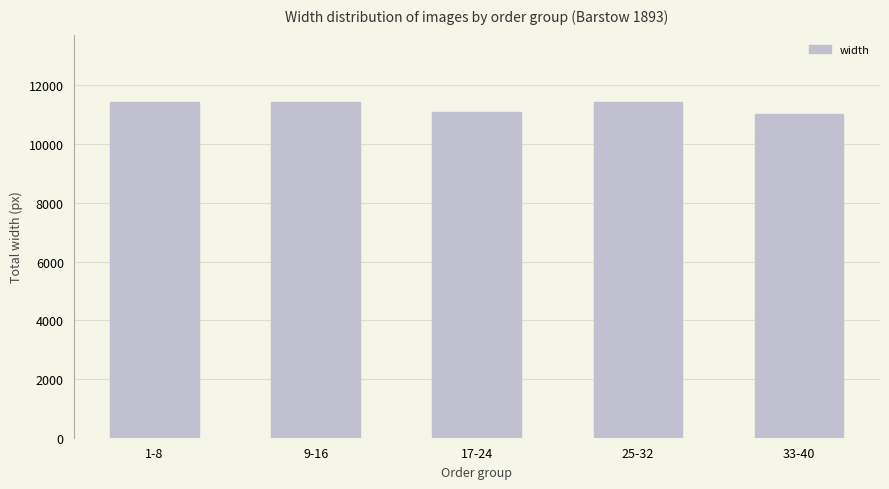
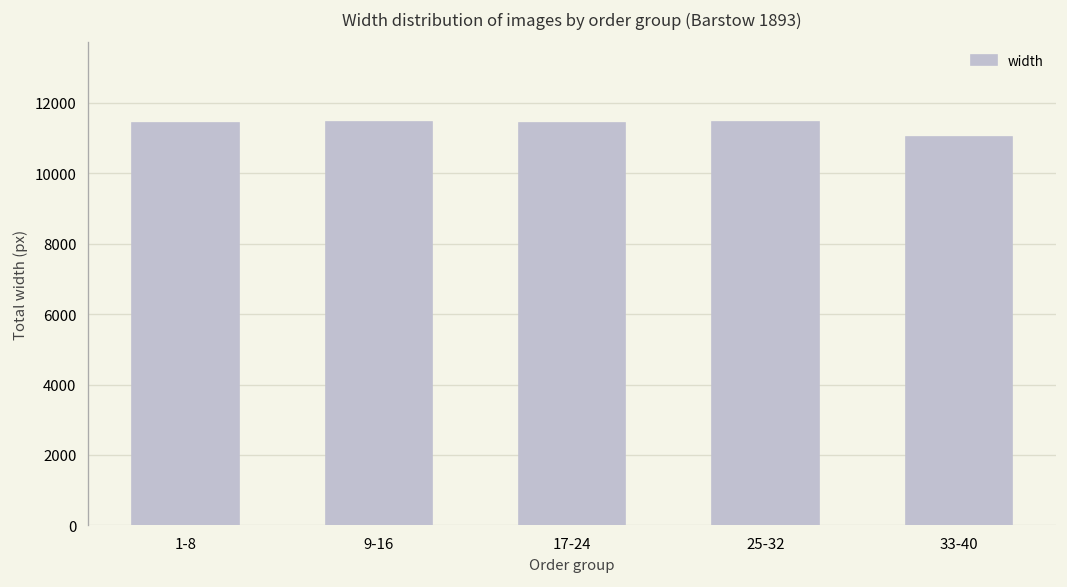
  {
    "1-8": 11400,
    "9-16": 11400,
-   "17-24": 11100,
+   "17-24": 11400,
    "25-32": 11400,
    "33-40": 11000
  }
